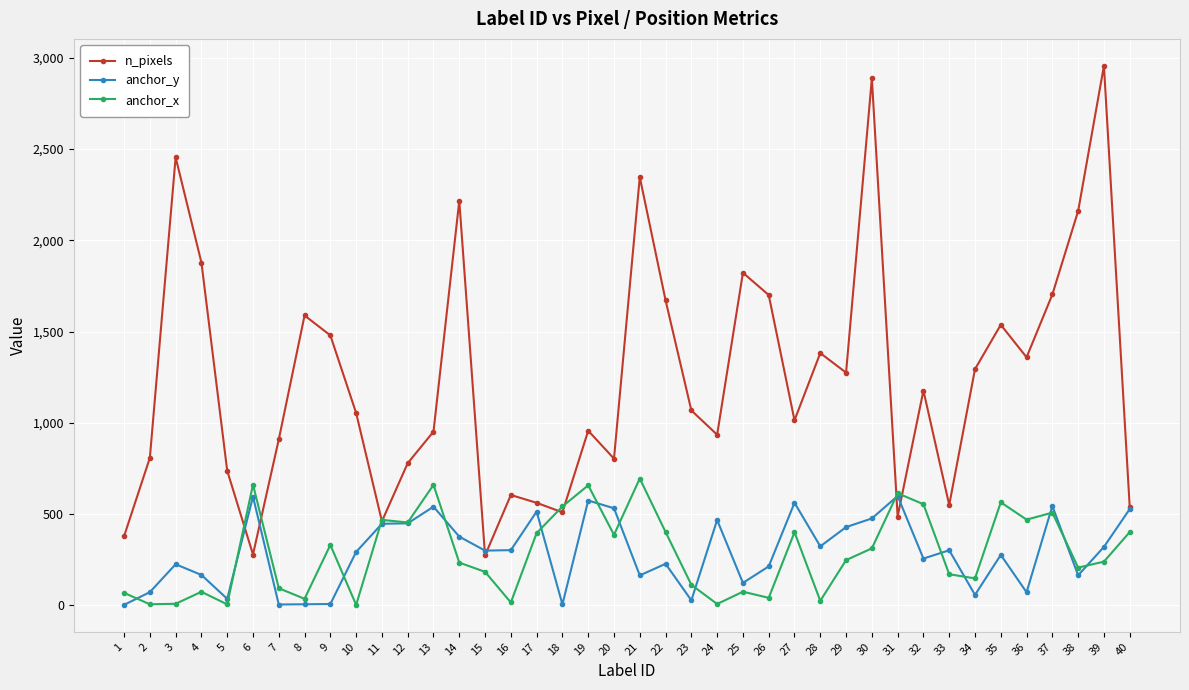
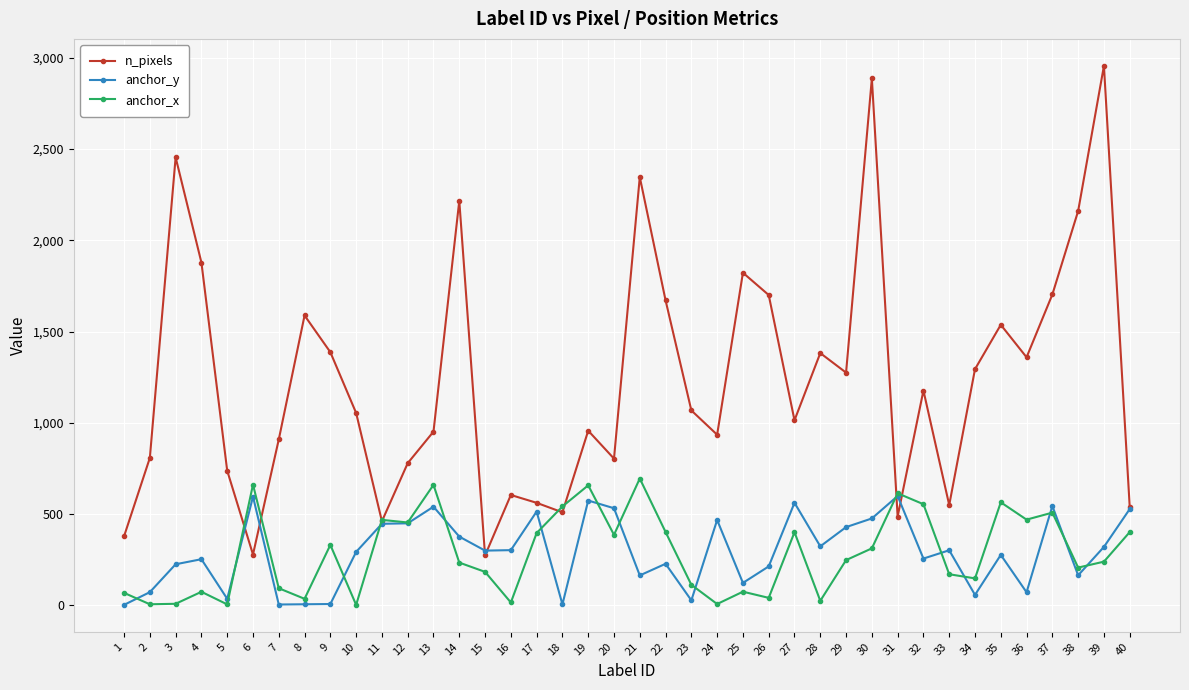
  {
    "n_pixels": {
      "1": "380",
      "2": "810",
      "3": "2,450",
      "4": "1,880",
      "5": "740",
      "6": "280",
      "7": "910",
      "8": "1,590",
-     "9": "1,480",
+     "9": "1,390",
      "10": "1,050",
      "12": "780",
      "13": "950",
      "14": "2,220",
      "15": "270",
      "16": "610",
      "17": "560",
      "18": "510",
      "19": "960",
      "20": "800",
      "21": "2,350",
      "22": "1,670",
      "23": "1,070",
      "24": "940",
      "25": "1,820",
      "26": "1,700",
      "27": "1,010",
      "28": "1,380",
      "29": "1,280",
      "30": "2,890",
      "31": "490",
      "32": "1,180",
      "33": "550",
      "34": "1,290",
      "35": "1,540",
      "36": "1,360",
      "37": "1,700",
      "38": "2,160",
      "39": "2,960"
    },
    "anchor_y": {
      "1": "0",
      "2": "70",
      "3": "230",
-     "4": "170",
+     "4": "250",
      "5": "40",
      "6": "600",
      "7": "10",
      "8": "10",
      "9": "10",
      "10": "290",
      "13": "540",
      "14": "380",
      "15": "300",
      "16": "300",
      "17": "510",
      "18": "10",
      "19": "570",
      "20": "530",
      "21": "160",
      "22": "230",
      "23": "30",
      "24": "470",
      "25": "120",
      "26": "210",
      "27": "560",
      "28": "320",
      "29": "430",
      "30": "480",
      "31": "600",
      "32": "260",
      "33": "300",
      "34": "60",
      "35": "280",
      "36": "70",
      "37": "540",
      "38": "170",
      "39": "320"
    },
    "anchor_x": {
      "1": "70",
      "2": "10",
      "3": "10",
      "4": "70",
      "5": "10",
      "6": "660",
      "7": "90",
      "8": "40",
      "9": "330",
      "10": "0",
      "13": "660",
      "14": "230",
      "15": "180",
      "16": "20",
      "17": "400",
      "18": "540",
      "19": "660",
      "20": "390",
      "21": "700",
      "22": "400",
      "23": "110",
      "24": "10",
      "25": "80",
      "26": "40",
      "27": "400",
      "28": "30",
      "29": "250",
      "30": "310",
      "31": "610",
      "32": "550",
      "33": "170",
      "34": "150",
      "35": "560",
      "36": "470",
      "37": "510",
      "38": "210",
      "39": "240",
      "40": "400"
    }
  }
